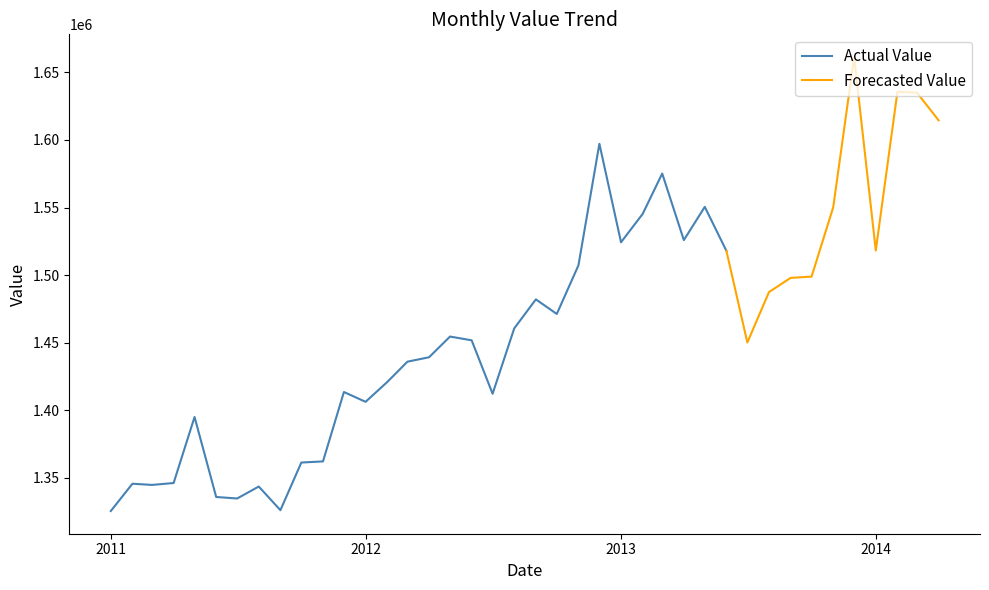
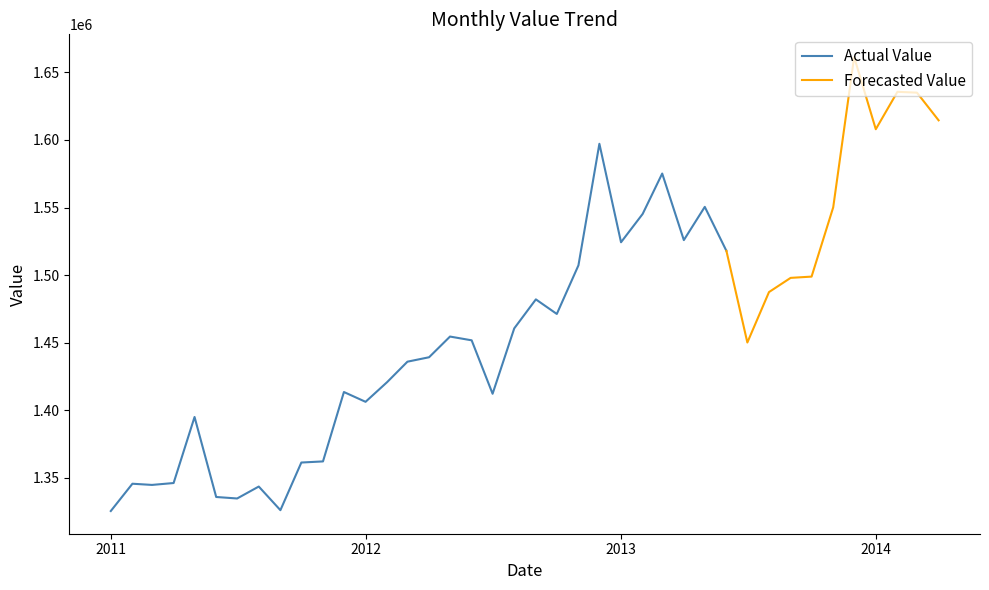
  {
    "Actual Value": {
      "2011": 1326000,
      "2012": 1406000,
      "2013": 1524000
    },
    "Forecasted Value": {
-     "2014": 1518000
+     "2014": 1608000
    }
  }
